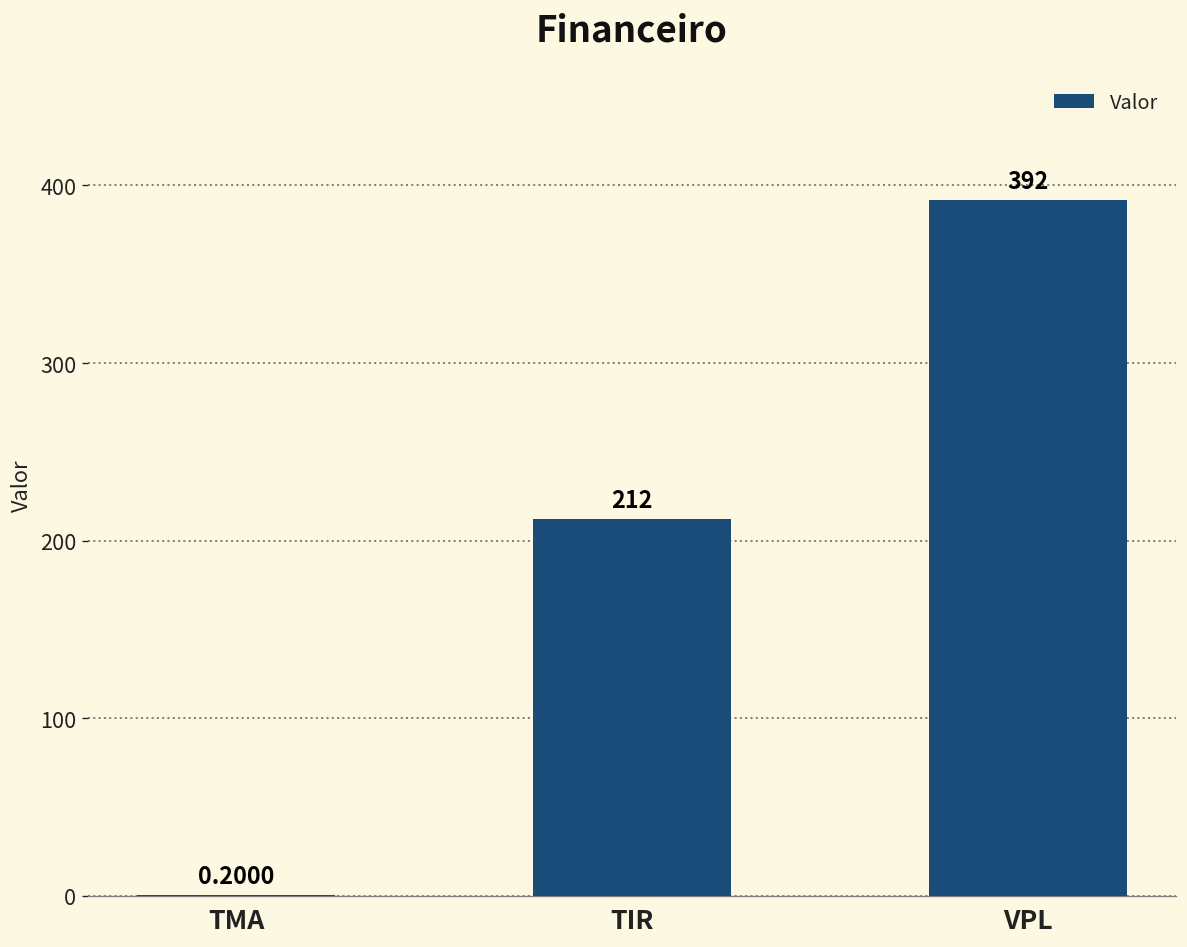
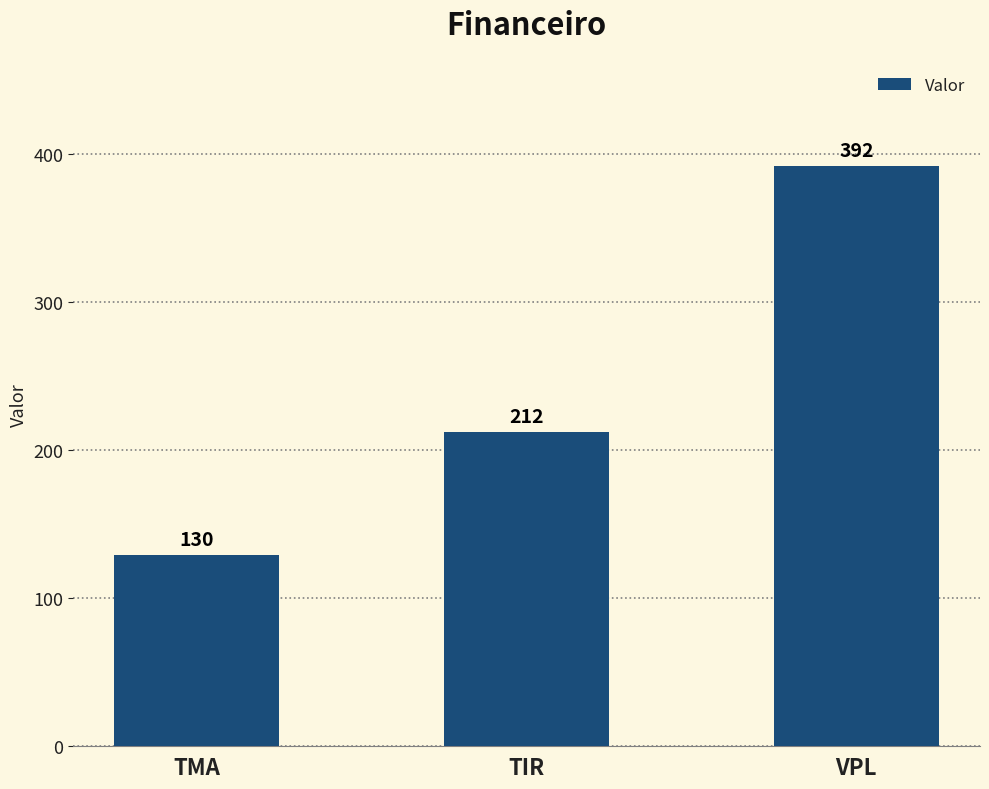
  {
-   "TMA": 0.2000,
+   "TMA": 130,
    "TIR": 212,
    "VPL": 392
  }
